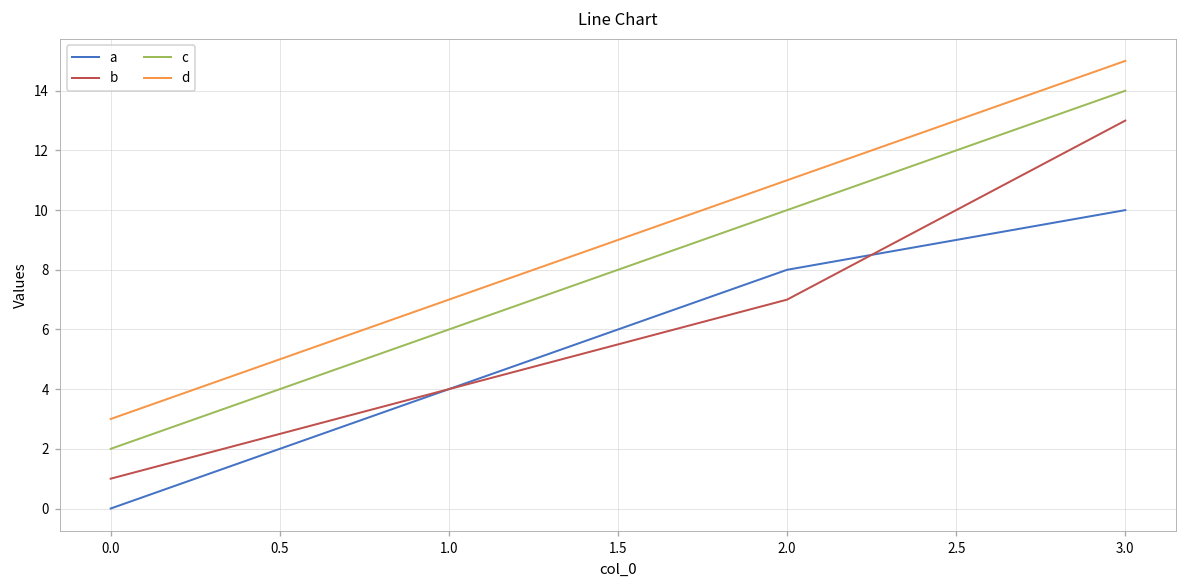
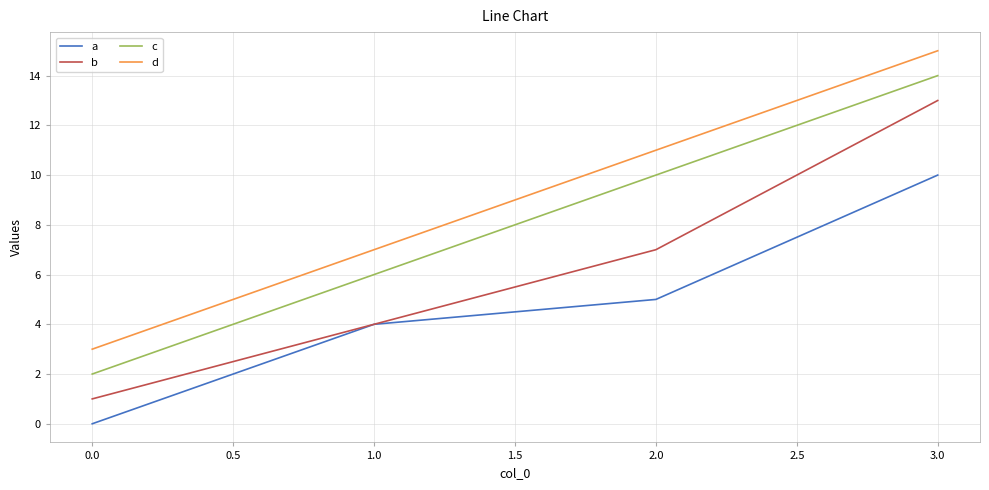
  {
    "a": {
      "0.0": 0,
-     "2.0": 8,
+     "2.0": 5,
      "3.0": 10
    },
    "b": {
      "0.0": 1,
      "2.0": 7,
      "3.0": 13
    },
    "c": {
      "0.0": 2,
      "1.0": 6,
      "2.0": 10,
      "3.0": 14
    },
    "d": {
      "0.0": 3,
      "1.0": 7,
      "2.0": 11,
      "3.0": 15
    }
  }
